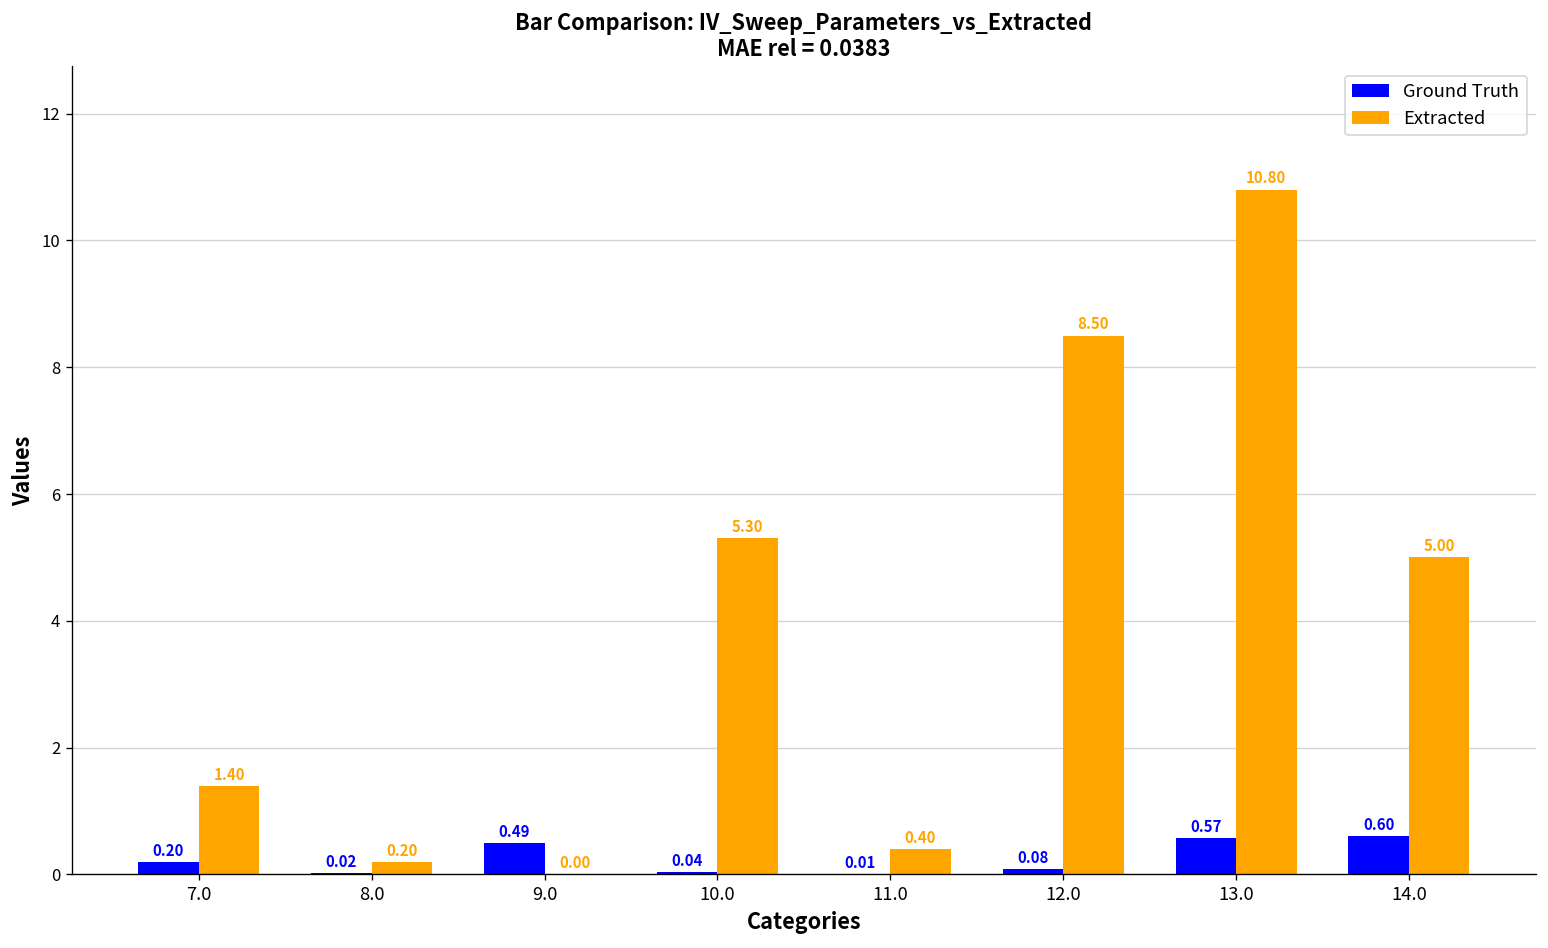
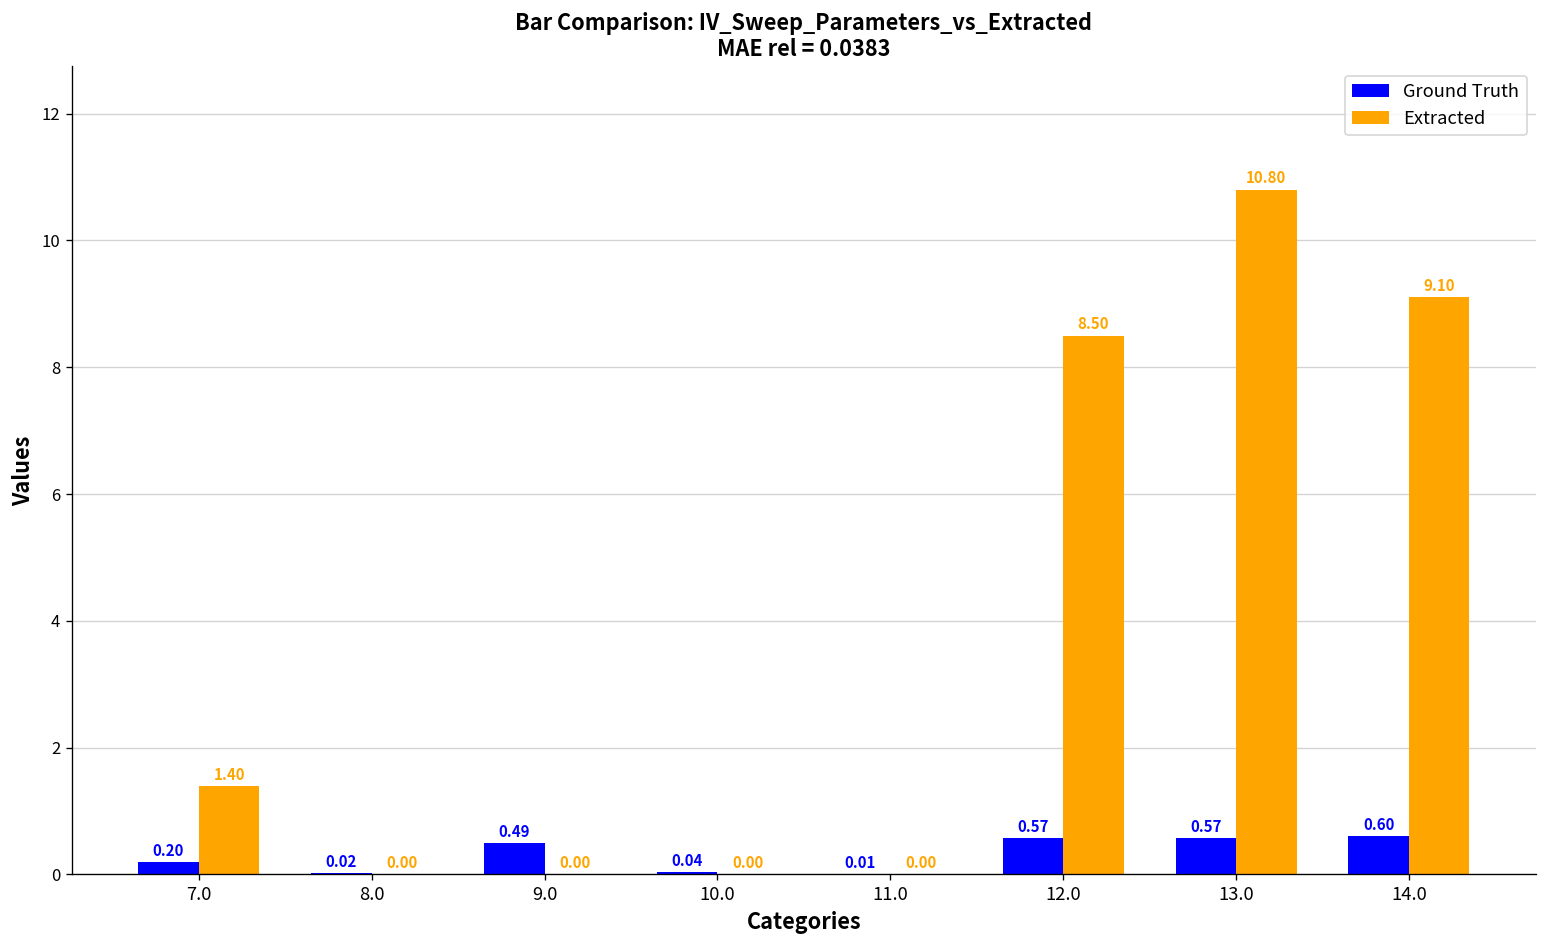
  {
    "Ground Truth": {
      "7.0": 0.20,
      "8.0": 0.02,
      "9.0": 0.49,
      "10.0": 0.04,
      "11.0": 0.01,
-     "12.0": 0.08,
+     "12.0": 0.57,
      "13.0": 0.57,
      "14.0": 0.60
    },
    "Extracted": {
      "7.0": 1.40,
-     "8.0": 0.20,
+     "8.0": 0.00,
      "9.0": 0.00,
-     "10.0": 5.30,
-     "11.0": 0.40,
+     "10.0": 0.00,
+     "11.0": 0.00,
      "12.0": 8.50,
      "13.0": 10.80,
-     "14.0": 5.00
+     "14.0": 9.10
    }
  }
